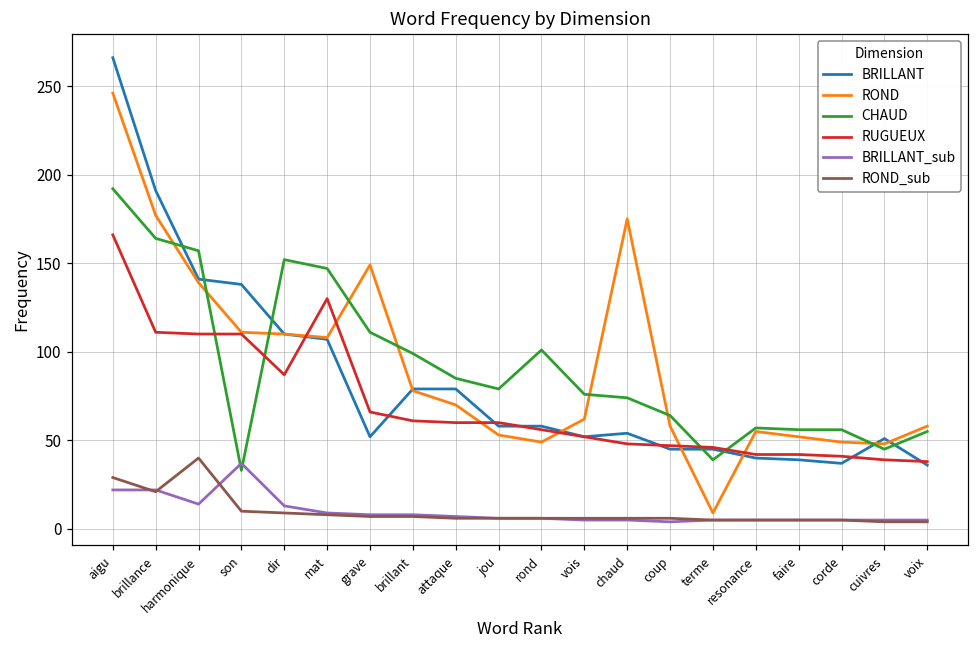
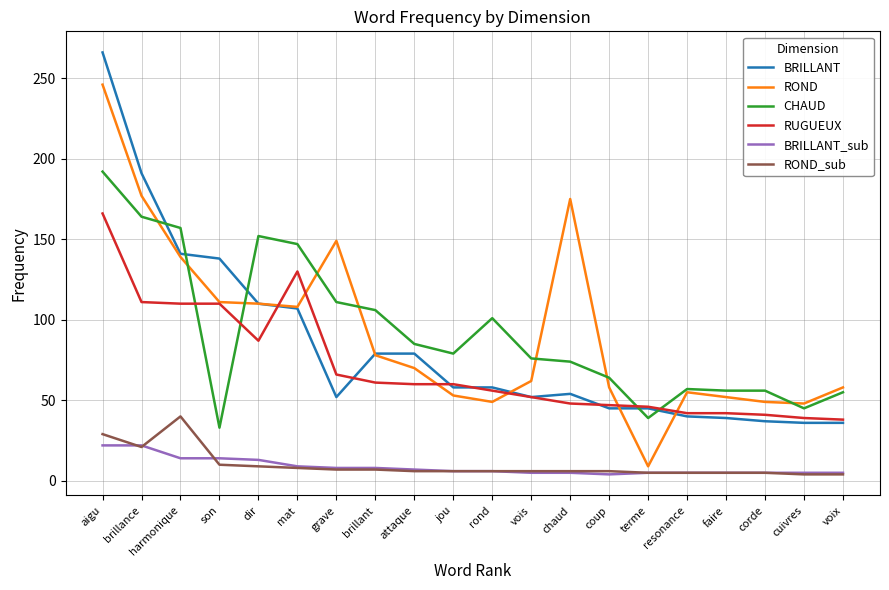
  {
    "BRILLANT": {
      "aigu": 266,
      "brillance": 191,
      "harmonique": 141,
      "son": 138,
      "grave": 52,
      "attaque": 79,
      "jou": 58,
      "rond": 58,
      "chaud": 54,
      "coup": 45,
      "resonance": 40,
      "faire": 39,
      "corde": 37,
-     "cuivres": 51,
+     "cuivres": 36,
      "voix": 36
    },
    "ROND": {
      "aigu": 246,
      "brillance": 177,
      "harmonique": 139,
      "grave": 149,
      "attaque": 70,
      "jou": 53,
      "rond": 49,
      "vois": 62,
      "chaud": 175,
      "coup": 58,
      "terme": 9,
      "resonance": 55,
      "faire": 52,
      "corde": 49,
      "cuivres": 48,
      "voix": 58
    },
    "CHAUD": {
      "aigu": 192,
      "brillance": 164,
      "harmonique": 157,
      "son": 33,
      "dir": 152,
      "mat": 147,
      "grave": 111,
-     "brillant": 99,
+     "brillant": 106,
      "attaque": 85,
      "jou": 79,
      "rond": 101,
      "vois": 76,
      "chaud": 74,
      "coup": 64,
      "terme": 39,
      "resonance": 57,
      "faire": 56,
      "corde": 56,
      "cuivres": 45,
      "voix": 55
    },
    "RUGUEUX": {
      "aigu": 166,
      "brillance": 111,
      "harmonique": 110,
      "dir": 87,
      "mat": 130,
      "grave": 66,
      "brillant": 61,
      "attaque": 60,
      "jou": 60,
      "rond": 56,
      "chaud": 48,
      "coup": 47,
      "resonance": 42,
      "faire": 42,
      "corde": 41,
      "cuivres": 39,
      "voix": 38
    },
    "BRILLANT_sub": {
      "aigu": 22,
      "harmonique": 14,
-     "son": 37,
+     "son": 14,
      "dir": 13,
      "coup": 4
    },
    "ROND_sub": {
      "aigu": 29,
      "harmonique": 40,
      "son": 10,
      "dir": 9,
      "coup": 6
    }
  }
